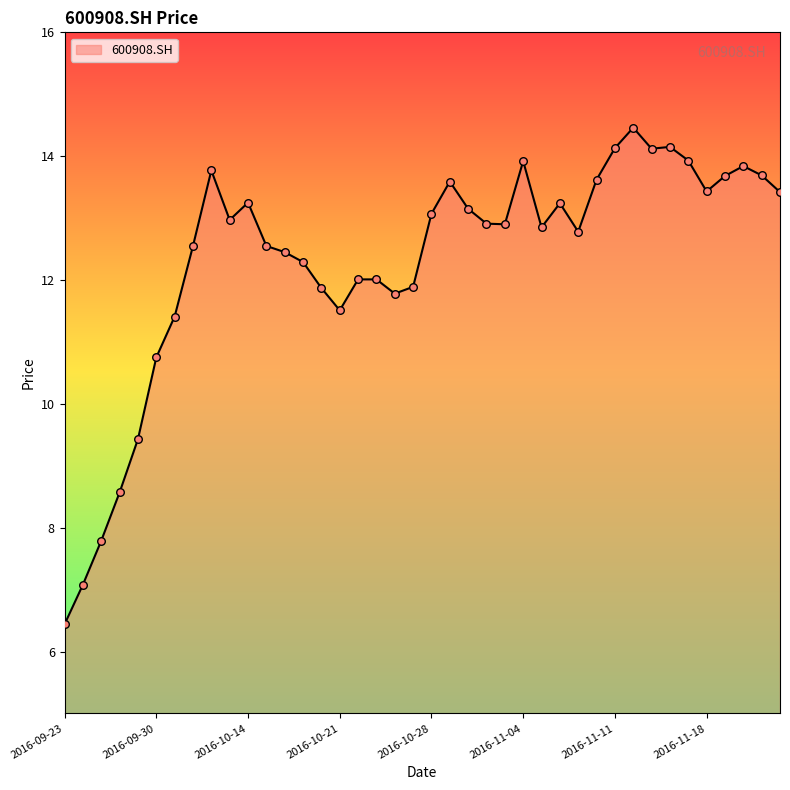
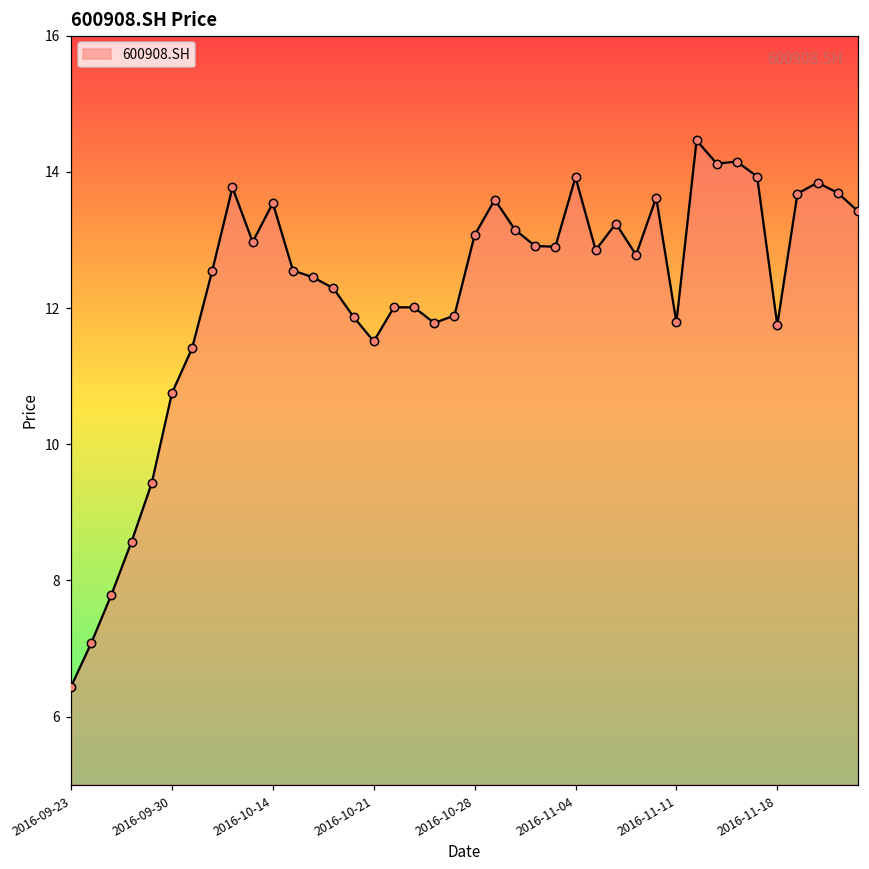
  {
    "2016-09-23": 6.4,
    "2016-09-30": 10.8,
-   "2016-10-14": 13.3,
+   "2016-10-14": 13.5,
    "2016-10-21": 11.5,
    "2016-10-28": 13.1,
    "2016-11-04": 13.9,
-   "2016-11-11": 14.1,
-   "2016-11-18": 13.4
+   "2016-11-11": 11.8,
+   "2016-11-18": 11.8
  }
